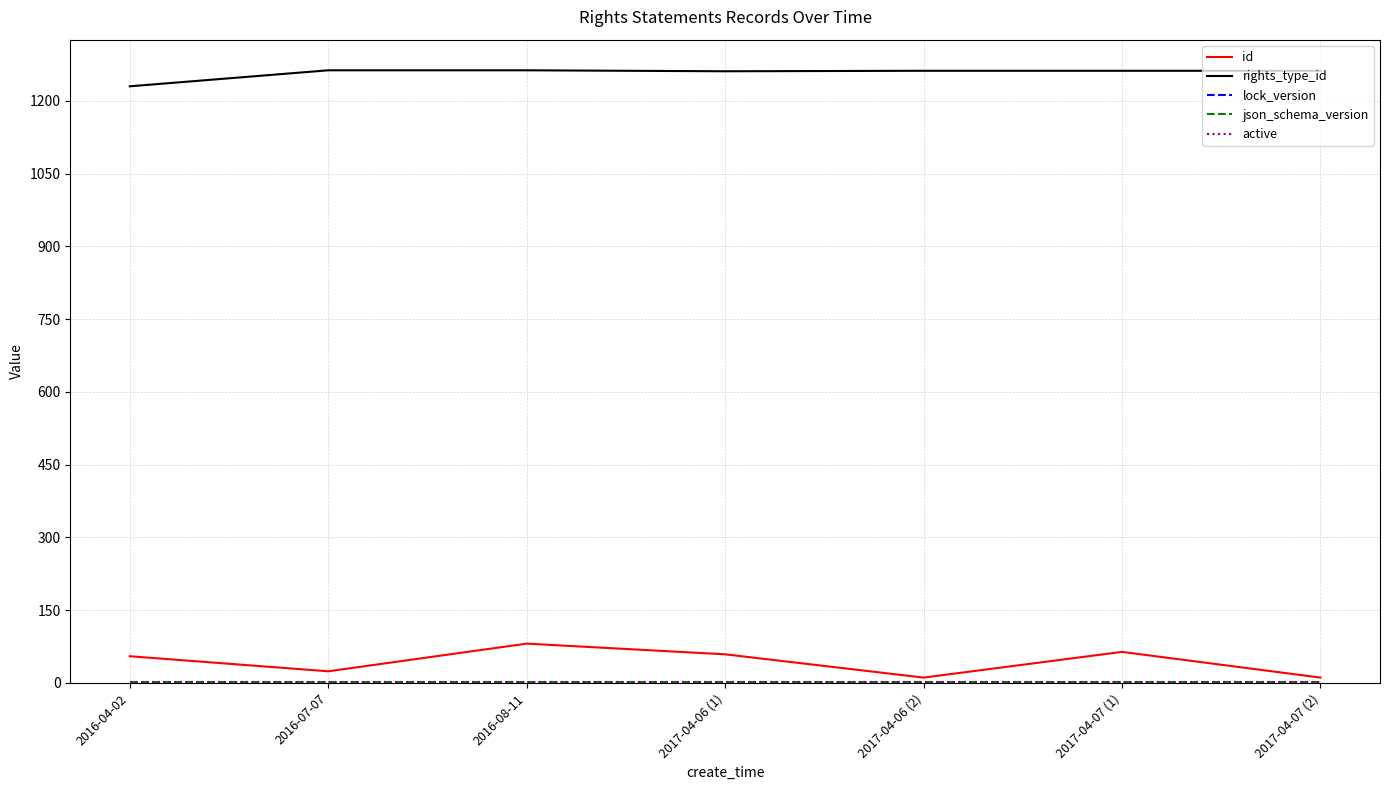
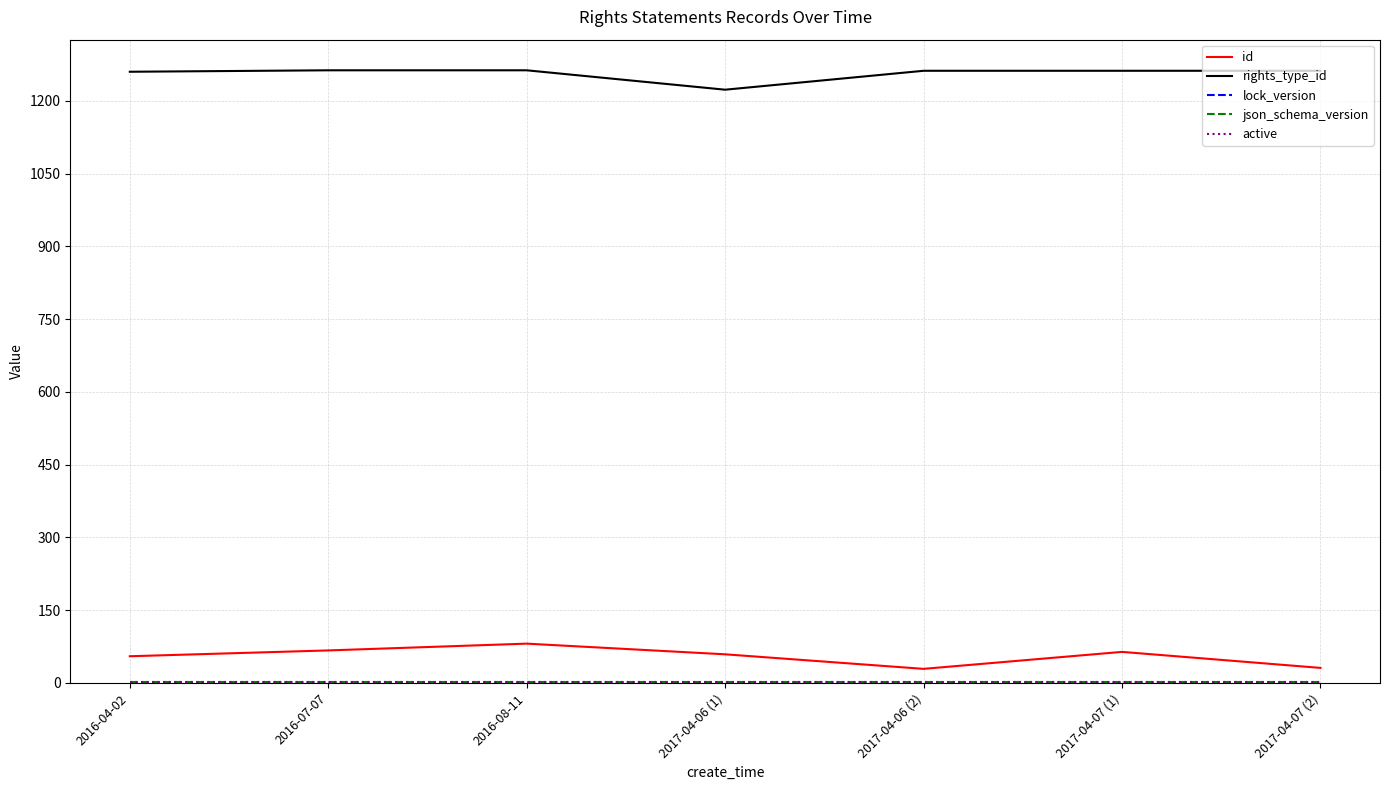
  {
    "id": {
      "2016-04-02": 60,
-     "2016-07-07": 20,
+     "2016-07-07": 70,
      "2016-08-11": 80,
      "2017-04-06 (1)": 60,
-     "2017-04-06 (2)": 10,
+     "2017-04-06 (2)": 30,
      "2017-04-07 (1)": 60,
-     "2017-04-07 (2)": 10
+     "2017-04-07 (2)": 30
    },
    "rights_type_id": {
-     "2016-04-02": 1230,
+     "2016-04-02": 1260,
      "2016-07-07": 1260,
      "2016-08-11": 1260,
-     "2017-04-06 (1)": 1260,
+     "2017-04-06 (1)": 1220,
      "2017-04-06 (2)": 1260,
      "2017-04-07 (1)": 1260
    }
  }
